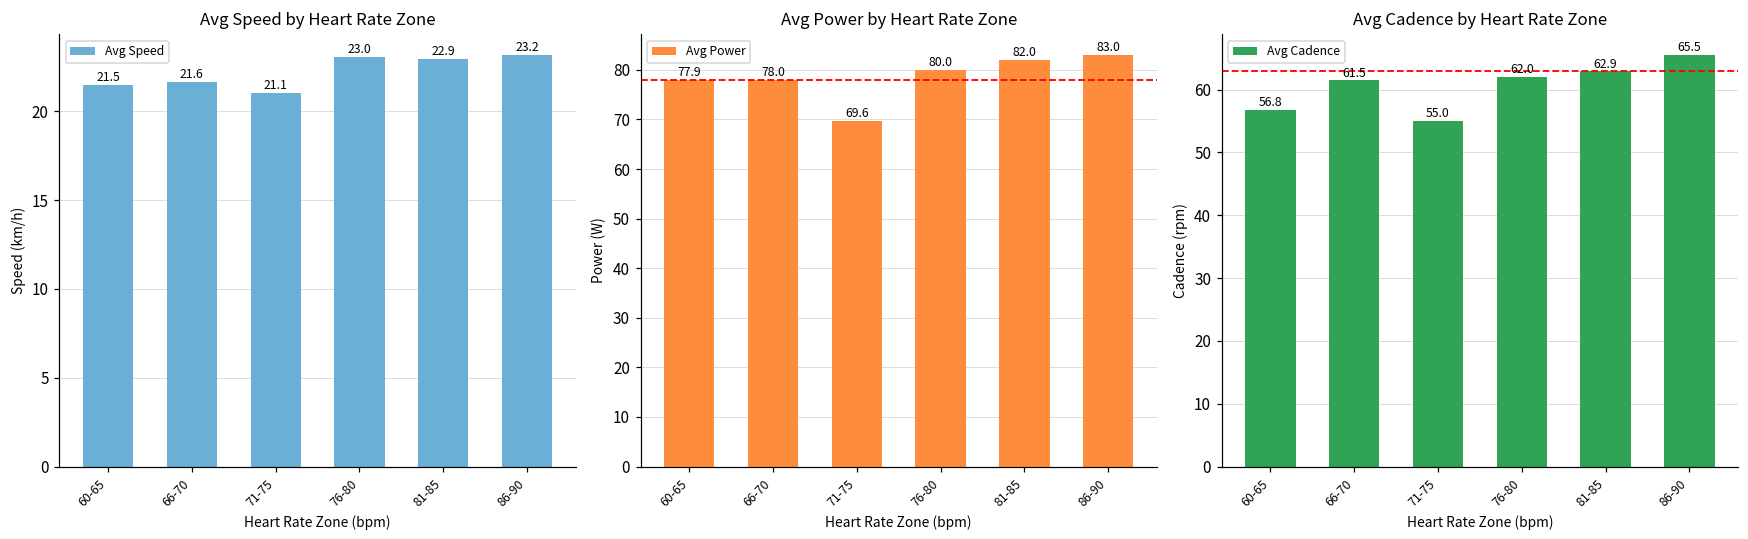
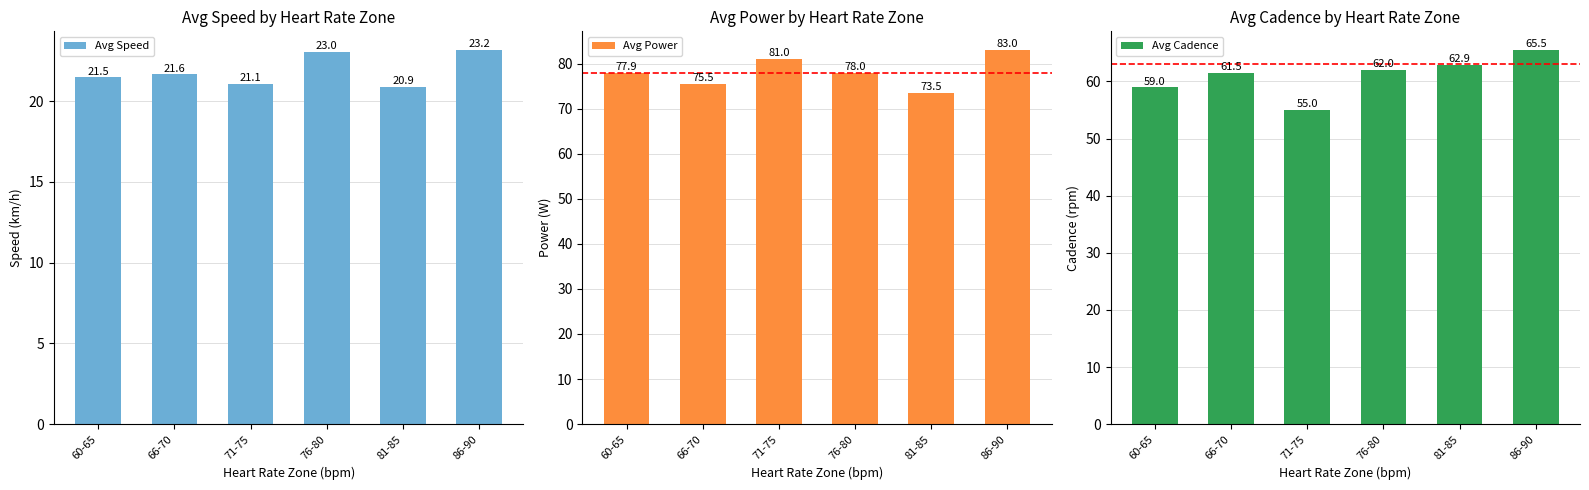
  {
    "Avg Speed by Heart Rate Zone": {
      "60-65": 21.5,
      "66-70": 21.6,
      "71-75": 21.1,
      "76-80": 23.0,
-     "81-85": 22.9,
+     "81-85": 20.9,
      "86-90": 23.2
    },
    "Avg Power by Heart Rate Zone": {
      "60-65": 77.9,
-     "66-70": 78.0,
-     "71-75": 69.6,
-     "76-80": 80.0,
-     "81-85": 82.0,
+     "66-70": 75.5,
+     "71-75": 81.0,
+     "76-80": 78.0,
+     "81-85": 73.5,
      "86-90": 83.0
    },
    "Avg Cadence by Heart Rate Zone": {
-     "60-65": 56.8,
+     "60-65": 59.0,
      "66-70": 61.5,
      "71-75": 55.0,
      "76-80": 62.0,
      "81-85": 62.9,
      "86-90": 65.5
    }
  }
